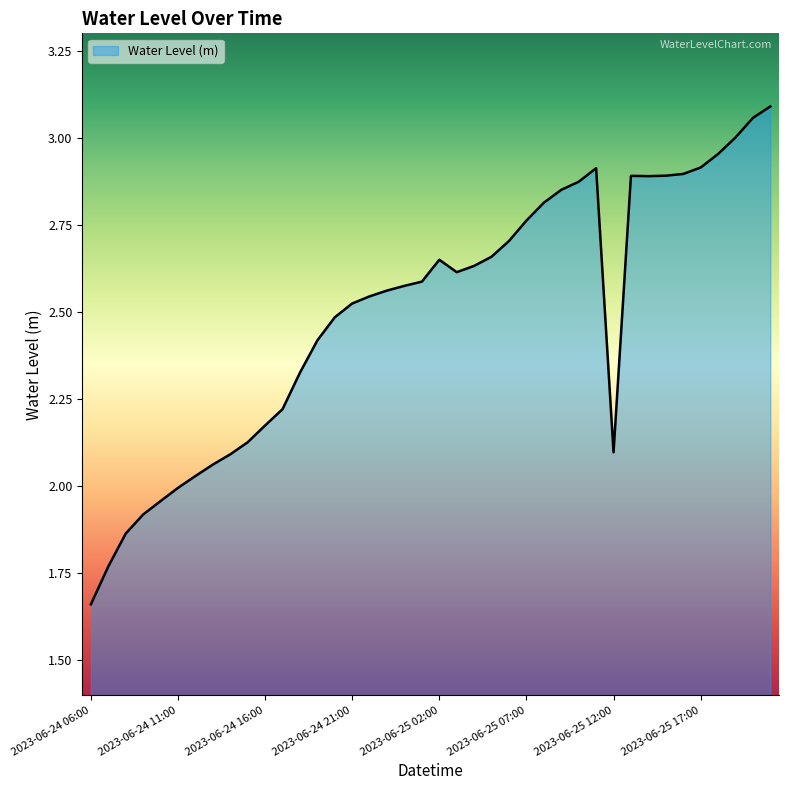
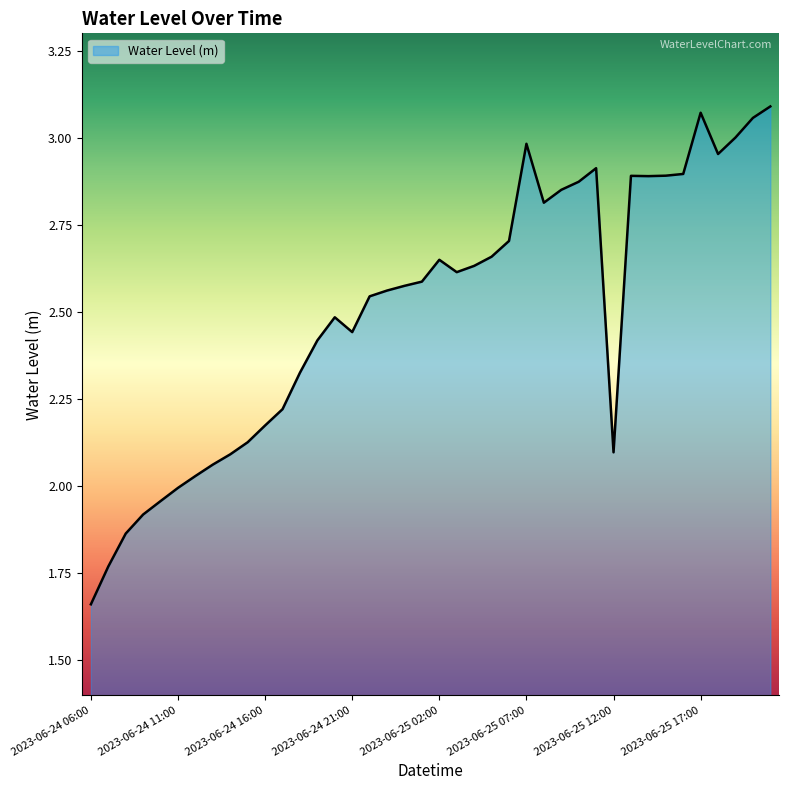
  {
    "2023-06-24 06:00": 1.66,
    "2023-06-24 11:00": 2.00,
    "2023-06-24 16:00": 2.17,
-   "2023-06-24 21:00": 2.52,
+   "2023-06-24 21:00": 2.44,
    "2023-06-25 02:00": 2.65,
-   "2023-06-25 07:00": 2.76,
+   "2023-06-25 07:00": 2.98,
    "2023-06-25 12:00": 2.10,
-   "2023-06-25 17:00": 2.91
+   "2023-06-25 17:00": 3.07
  }
